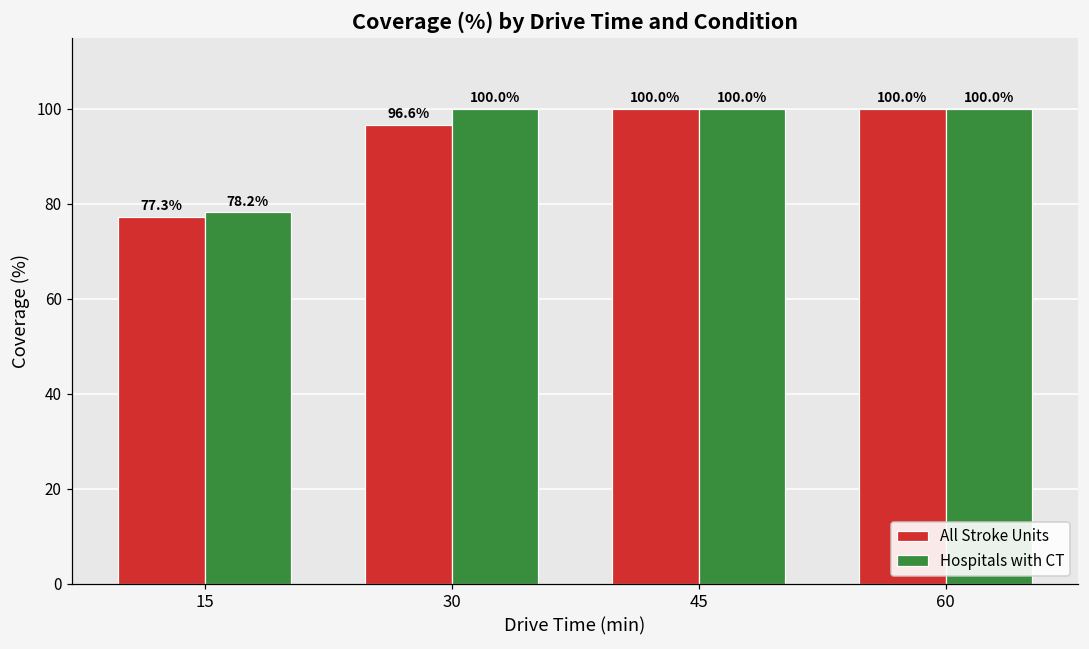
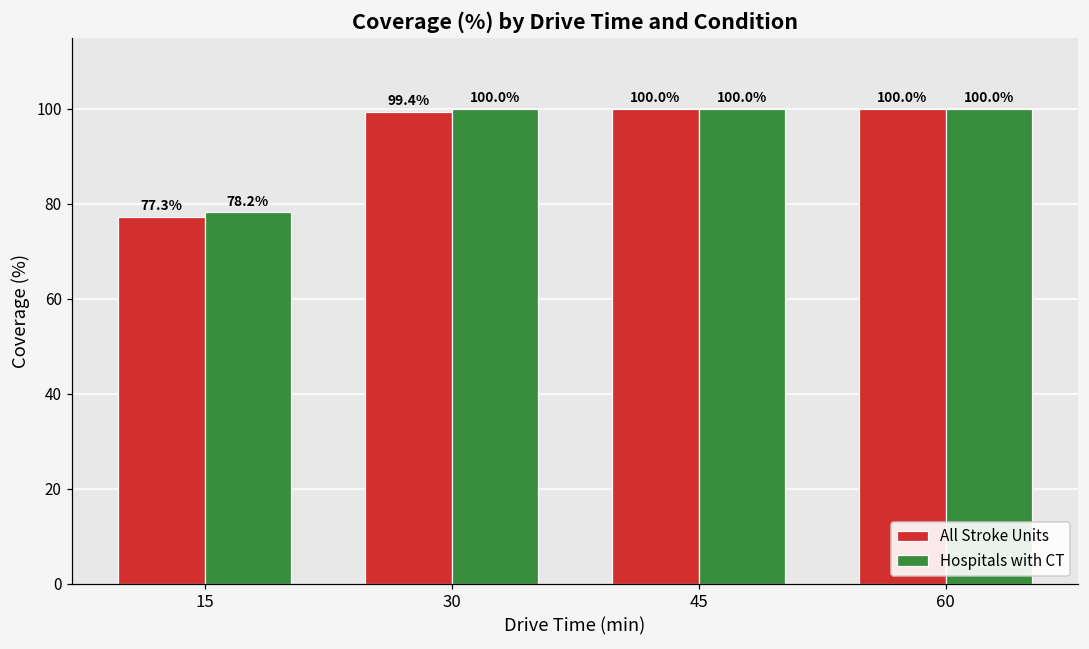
  {
    "All Stroke Units": {
      "15": "77.3%",
-     "30": "96.6%",
+     "30": "99.4%",
      "45": "100.0%",
      "60": "100.0%"
    },
    "Hospitals with CT": {
      "15": "78.2%",
      "30": "100.0%",
      "45": "100.0%",
      "60": "100.0%"
    }
  }
